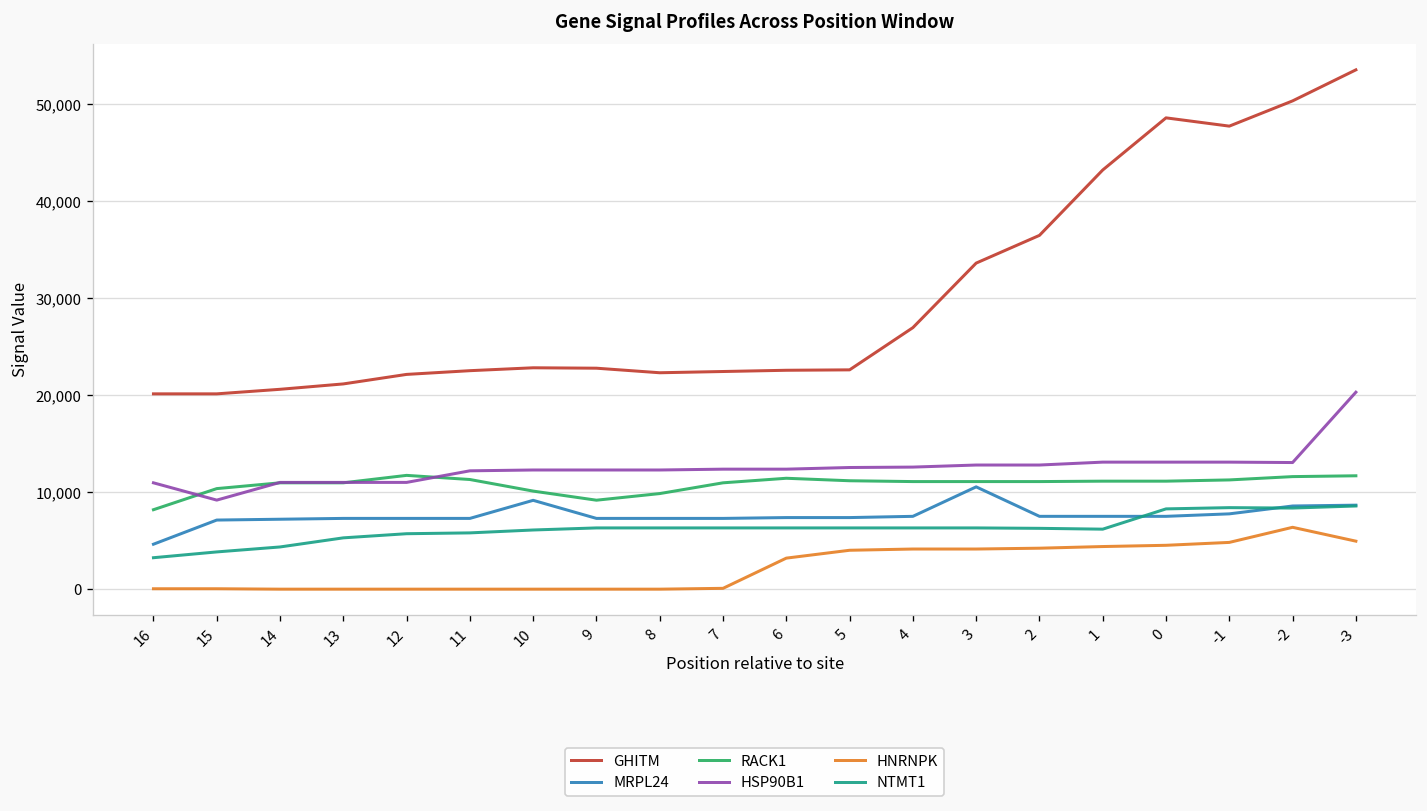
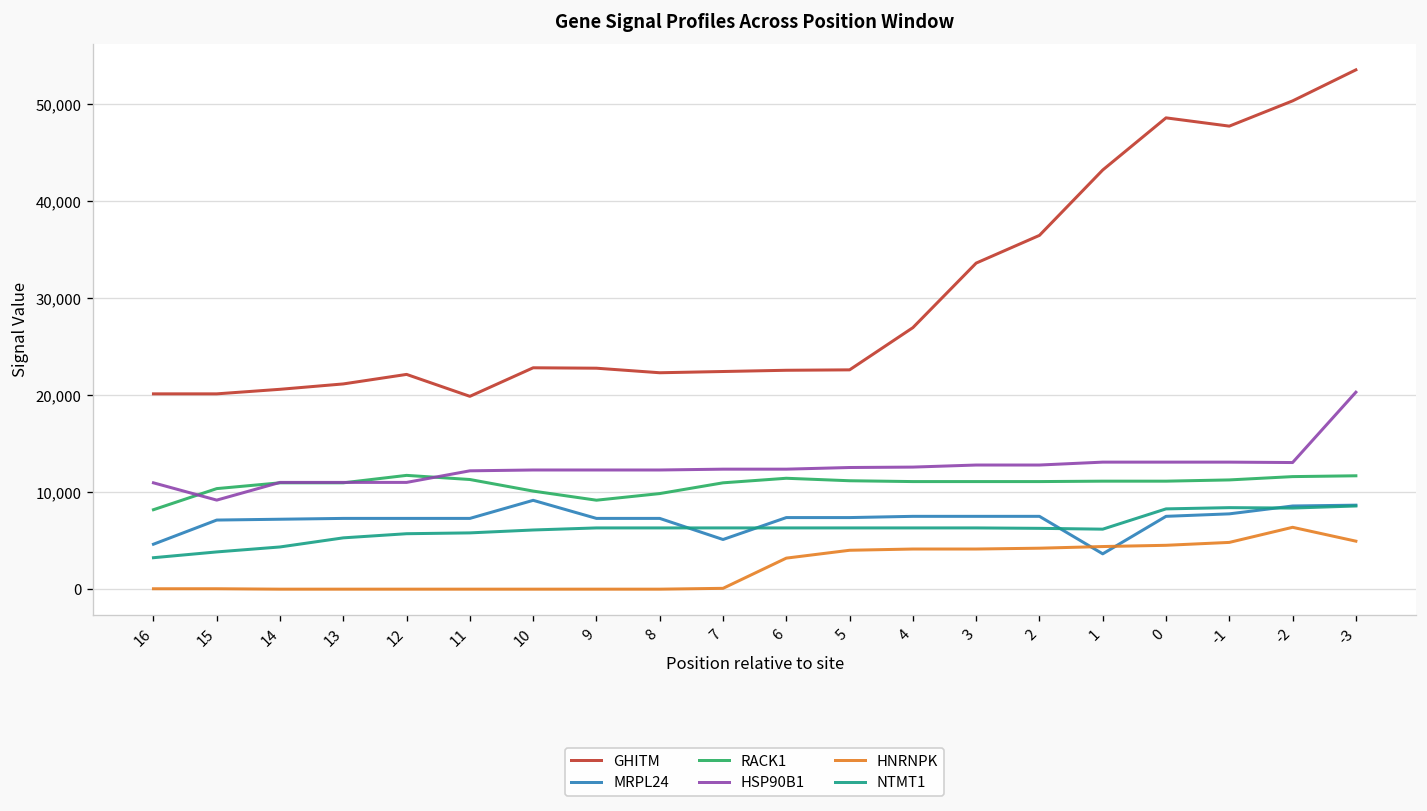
  {
    "GHITM": {
      "16": "20,000",
      "15": "20,000",
      "14": "21,000",
      "13": "21,000",
      "12": "22,000",
-     "11": "23,000",
+     "11": "20,000",
      "10": "23,000",
      "9": "23,000",
      "8": "22,000",
      "7": "22,000",
      "6": "23,000",
      "5": "23,000",
      "4": "27,000",
      "3": "34,000",
      "2": "36,000",
      "1": "43,000",
      "0": "49,000",
      "-1": "48,000",
      "-2": "50,000",
      "-3": "54,000"
    },
    "MRPL24": {
      "16": "5,000",
      "15": "7,000",
      "14": "7,000",
      "13": "7,000",
      "12": "7,000",
      "11": "7,000",
      "10": "9,000",
      "9": "7,000",
      "8": "7,000",
-     "7": "7,000",
+     "7": "5,000",
      "6": "7,000",
      "5": "7,000",
      "4": "8,000",
-     "3": "11,000",
+     "3": "8,000",
      "2": "8,000",
-     "1": "8,000",
+     "1": "4,000",
      "0": "8,000",
      "-1": "8,000"
    },
    "HSP90B1": {
      "16": "11,000",
      "15": "9,000",
      "12": "11,000",
      "11": "12,000",
      "10": "12,000",
      "9": "12,000",
      "8": "12,000",
      "7": "12,000",
      "6": "12,000",
      "5": "13,000",
      "4": "13,000",
      "3": "13,000",
      "2": "13,000",
      "1": "13,000",
      "0": "13,000",
      "-1": "13,000",
      "-2": "13,000",
      "-3": "20,000"
    },
    "HNRNPK": {
      "16": "0",
      "15": "0",
      "14": "0",
      "13": "0",
      "12": "0",
      "11": "0",
      "10": "0",
      "9": "0",
      "8": "0",
      "7": "0",
      "6": "3,000",
      "5": "4,000",
      "4": "4,000",
      "3": "4,000",
      "2": "4,000",
      "1": "4,000",
      "0": "5,000",
      "-1": "5,000",
      "-2": "6,000",
      "-3": "5,000"
    }
  }
